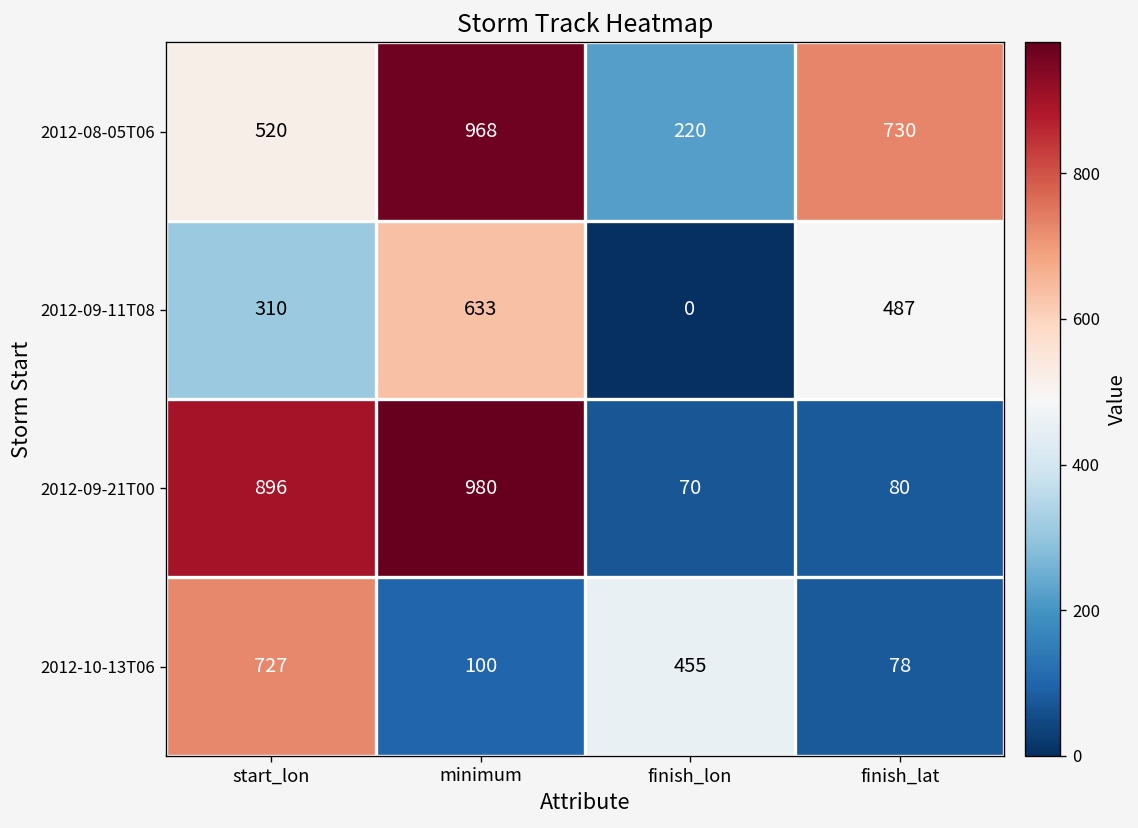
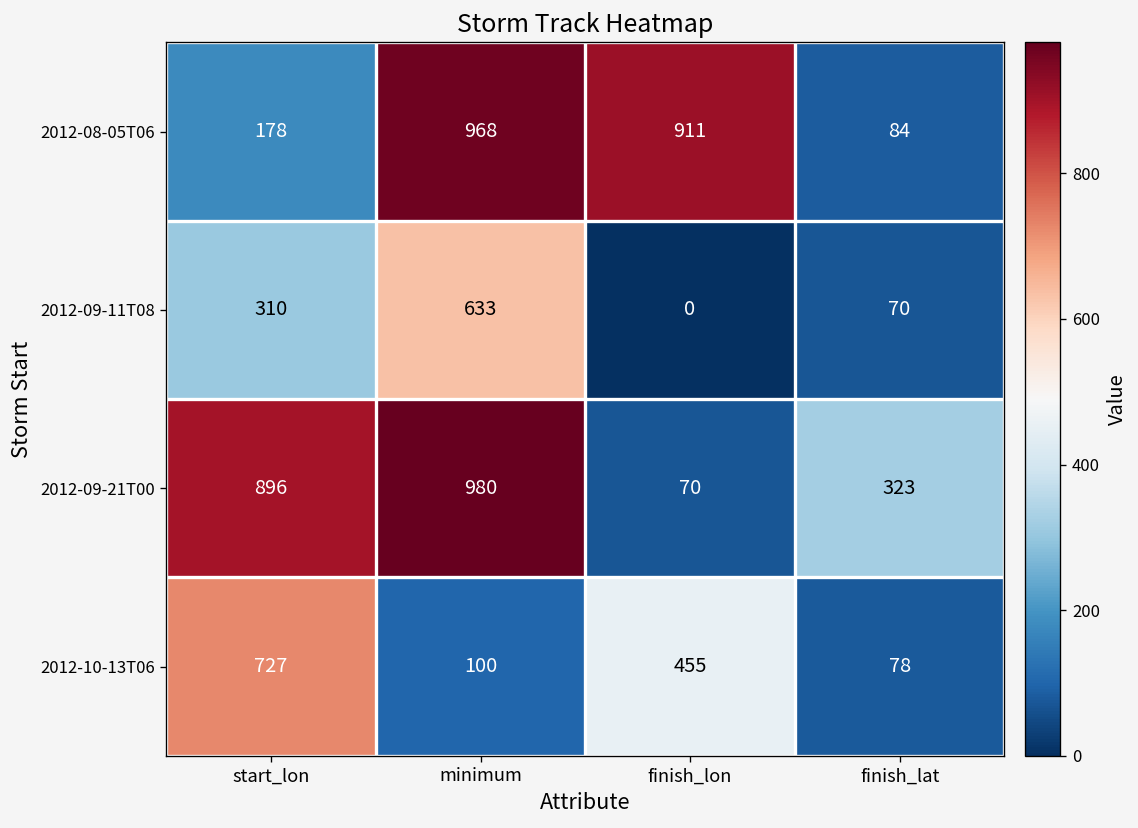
  {
    "2012-08-05T06": {
-     "start_lon": 520,
+     "start_lon": 178,
      "minimum": 968,
-     "finish_lon": 220,
-     "finish_lat": 730
+     "finish_lon": 911,
+     "finish_lat": 84
    },
    "2012-09-11T08": {
      "start_lon": 310,
      "minimum": 633,
      "finish_lon": 0,
-     "finish_lat": 487
+     "finish_lat": 70
    },
    "2012-09-21T00": {
      "start_lon": 896,
      "minimum": 980,
      "finish_lon": 70,
-     "finish_lat": 80
+     "finish_lat": 323
    },
    "2012-10-13T06": {
      "start_lon": 727,
      "minimum": 100,
      "finish_lon": 455,
      "finish_lat": 78
    }
  }
